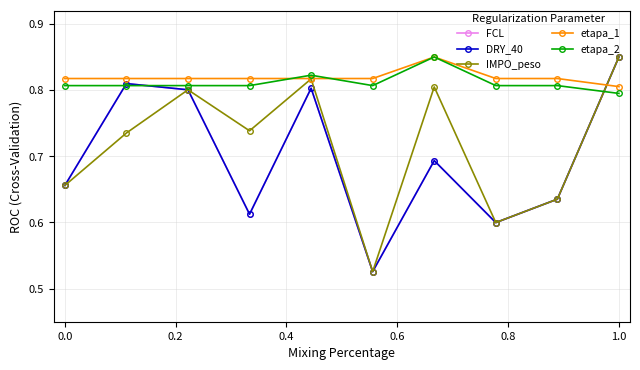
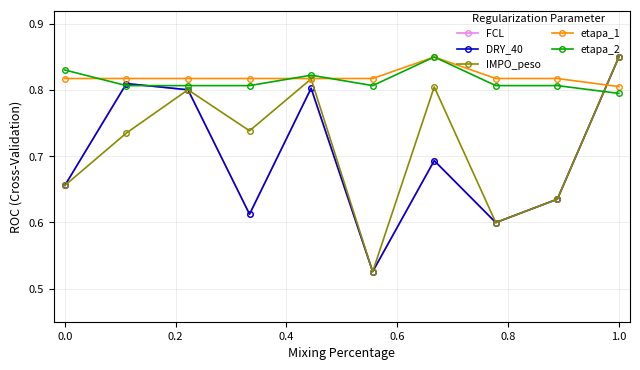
  {
    "etapa_1": {
      "0.0": 0.82,
      "1.0": 0.81
    },
    "etapa_2": {
-     "0.0": 0.81,
+     "0.0": 0.83,
      "1.0": 0.79
    }
  }
